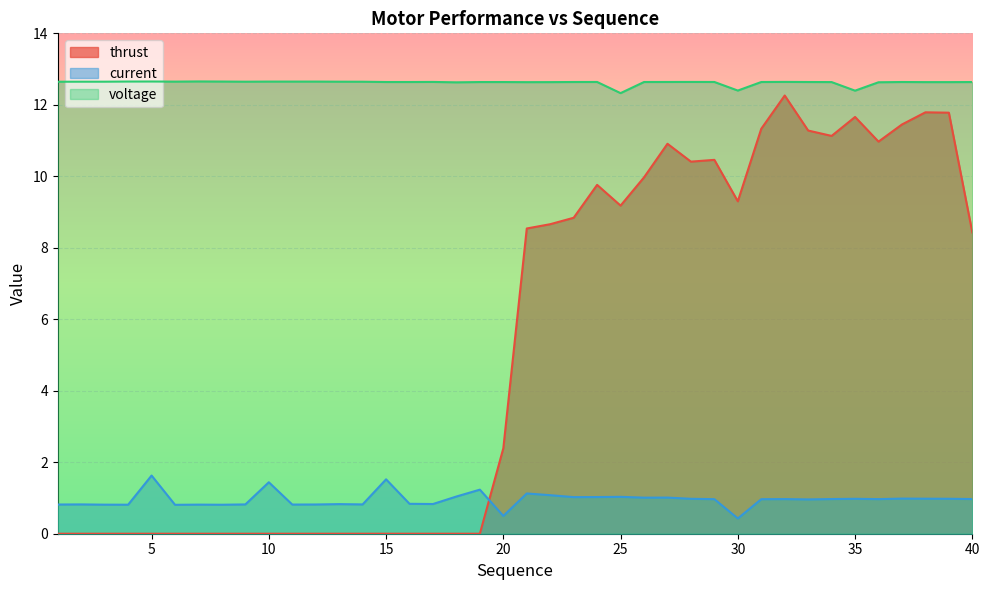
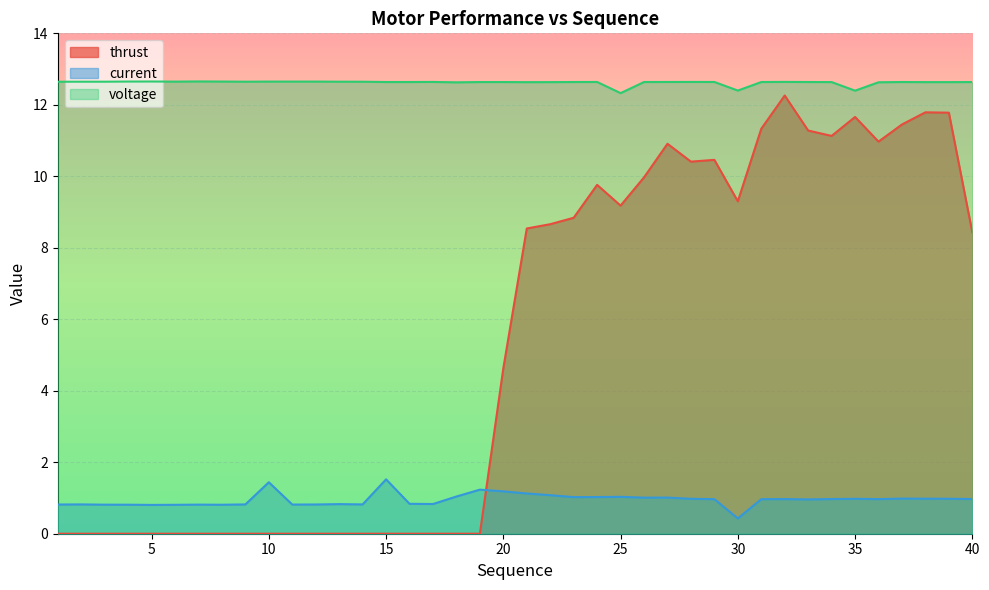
  {
    "thrust": {
      "5": 0.0,
      "10": 0.0,
      "15": 0.0,
-     "20": 2.4,
+     "20": 4.6,
      "25": 9.2,
      "30": 9.3,
      "35": 11.7,
      "40": 8.4
    },
    "current": {
-     "5": 1.6,
+     "5": 0.8,
      "10": 1.4,
      "15": 1.5,
-     "20": 0.5,
+     "20": 1.2,
      "25": 1.0,
      "30": 0.4,
      "35": 1.0,
      "40": 1.0
    },
    "voltage": {
      "10": 12.7,
      "15": 12.6,
      "20": 12.6,
      "25": 12.3,
      "30": 12.4,
      "35": 12.4,
      "40": 12.6
    }
  }
